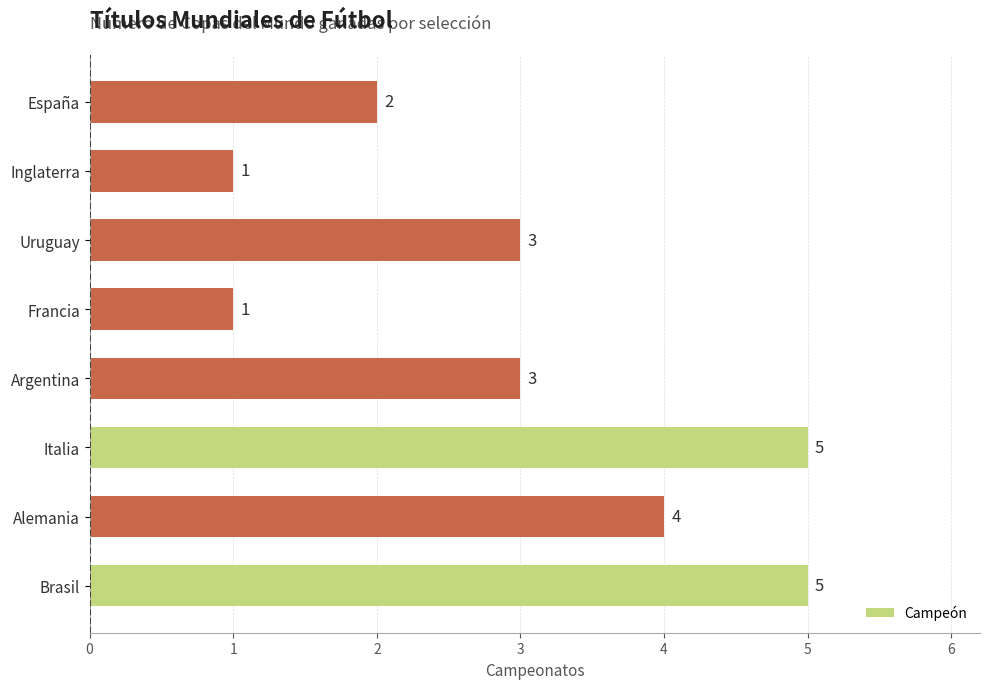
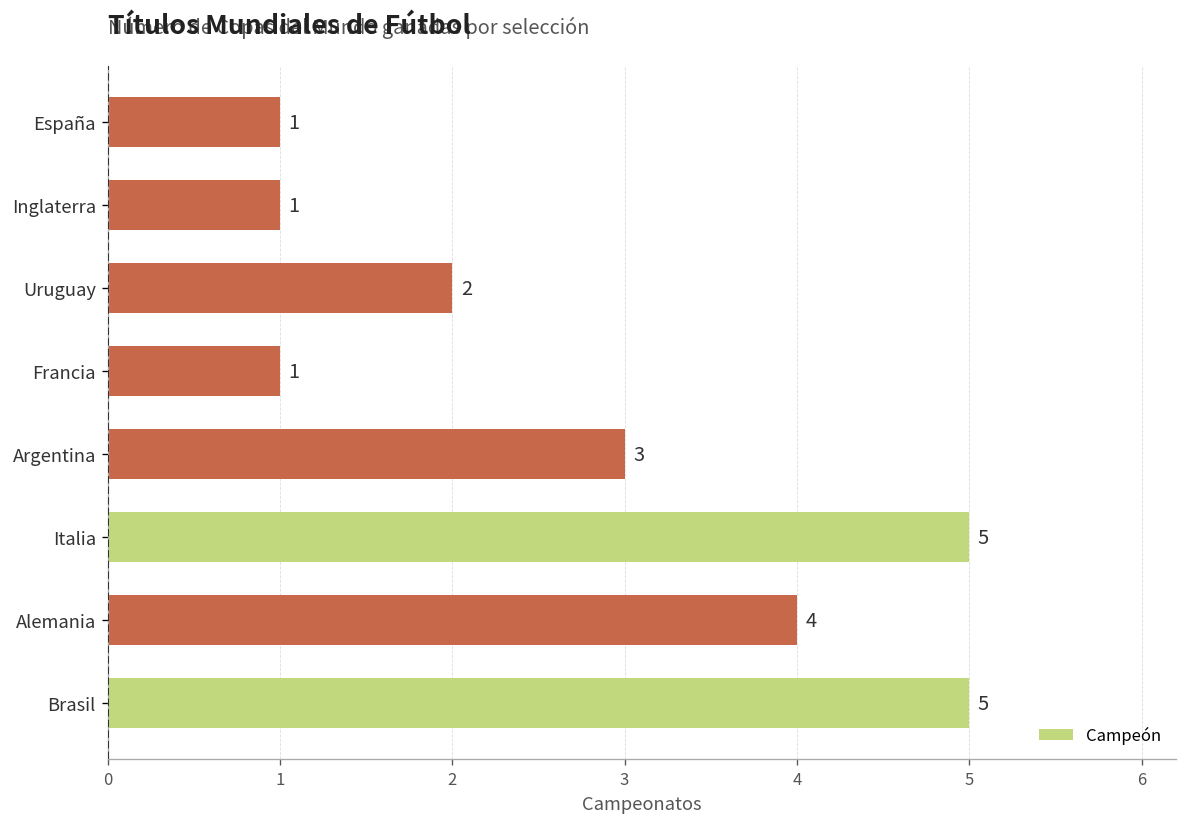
  {
-   "España": 2,
+   "España": 1,
    "Inglaterra": 1,
-   "Uruguay": 3,
+   "Uruguay": 2,
    "Francia": 1,
    "Argentina": 3,
    "Italia": 5,
    "Alemania": 4,
    "Brasil": 5
  }
